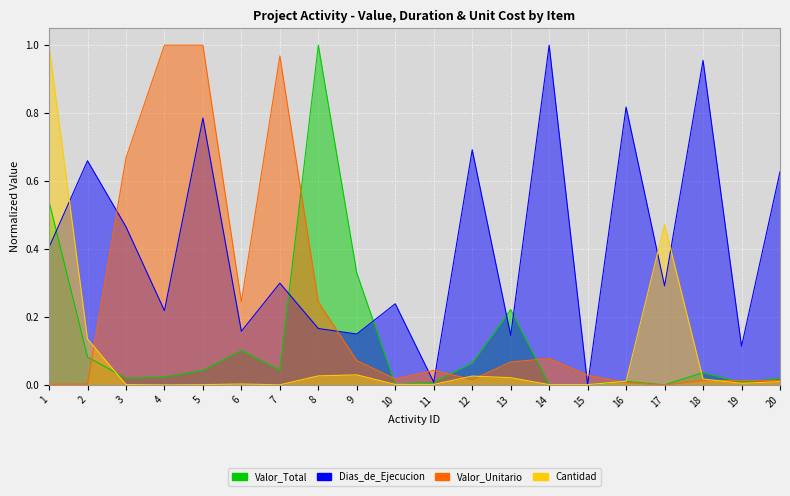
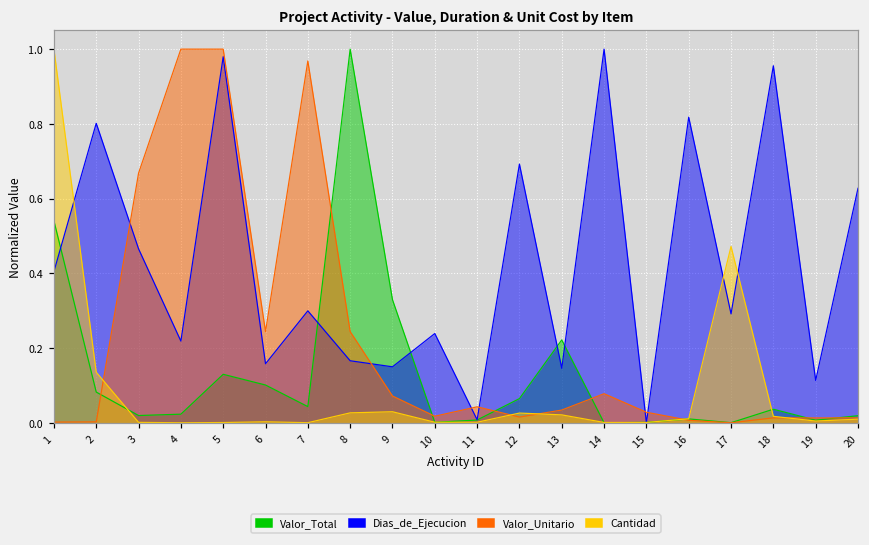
  {
    "Valor_Total": {
      "1": 0.54,
      "2": 0.08,
      "3": 0.02,
      "4": 0.02,
-     "5": 0.04,
+     "5": 0.13,
      "6": 0.10,
      "7": 0.04,
      "8": 1.00,
      "9": 0.33,
      "12": 0.06,
      "13": 0.22,
      "18": 0.04
    },
    "Dias_de_Ejecucion": {
      "1": 0.40,
-     "2": 0.66,
+     "2": 0.80,
      "3": 0.47,
      "4": 0.22,
-     "5": 0.79,
+     "5": 0.98,
      "6": 0.16,
      "7": 0.30,
      "8": 0.17,
      "9": 0.15,
      "10": 0.24,
      "12": 0.69,
      "13": 0.15,
      "14": 1.00,
      "16": 0.82,
      "17": 0.29,
      "18": 0.96,
      "19": 0.11,
      "20": 0.63
    },
    "Valor_Unitario": {
      "1": 0.00,
      "2": 0.00,
      "3": 0.67,
      "4": 1.00,
      "5": 1.00,
      "6": 0.24,
      "7": 0.97,
      "8": 0.24,
      "9": 0.07,
      "10": 0.02,
      "11": 0.04,
      "12": 0.02,
-     "13": 0.07,
+     "13": 0.03,
      "14": 0.08,
      "15": 0.03
    },
    "Cantidad": {
      "1": 1.00,
      "2": 0.14,
      "3": 0.00,
      "4": 0.00,
      "5": 0.00,
      "6": 0.00,
      "7": 0.00,
      "8": 0.03,
      "9": 0.03,
      "12": 0.03,
      "13": 0.02,
      "17": 0.47
    }
  }
